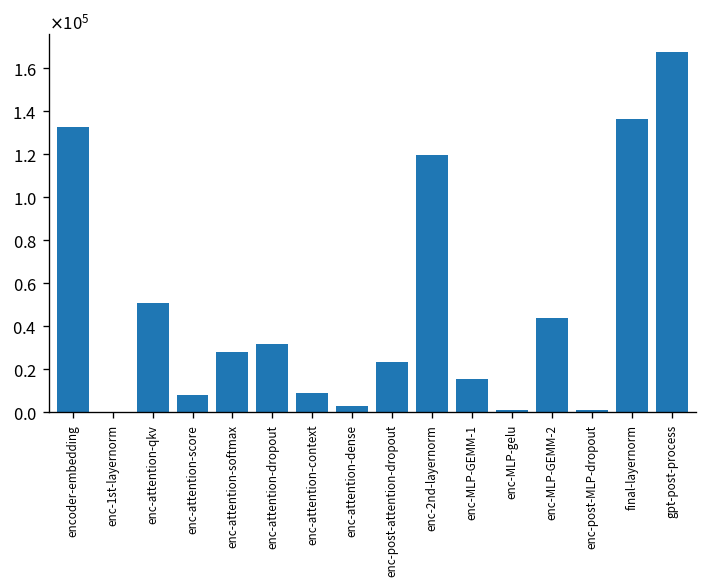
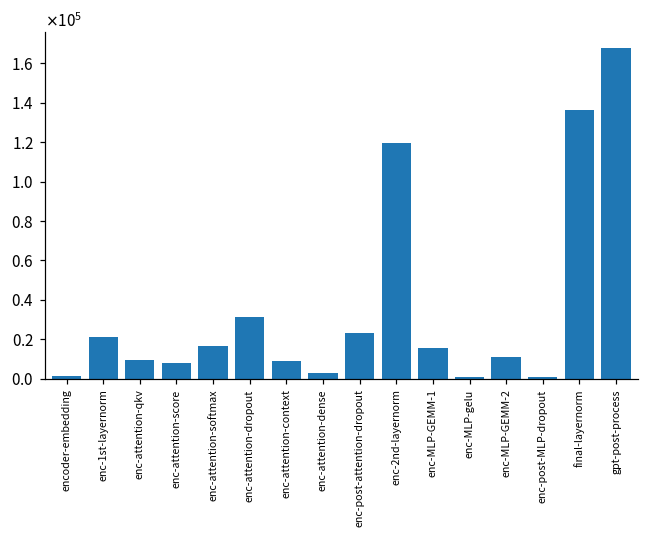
  {
-   "encoder-embedding": 133000,
-   "enc-1st-layernorm": 0,
-   "enc-attention-qkv": 51000,
+   "encoder-embedding": 1000,
+   "enc-1st-layernorm": 21000,
+   "enc-attention-qkv": 10000,
    "enc-attention-score": 8000,
-   "enc-attention-softmax": 28000,
+   "enc-attention-softmax": 17000,
    "enc-attention-dropout": 32000,
    "enc-attention-context": 9000,
    "enc-attention-dense": 3000,
    "enc-post-attention-dropout": 23000,
    "enc-2nd-layernorm": 120000,
    "enc-MLP-GEMM-1": 15000,
-   "enc-MLP-GEMM-2": 44000,
+   "enc-MLP-GEMM-2": 11000,
    "final-layernorm": 136000,
    "gpt-post-process": 168000
  }
